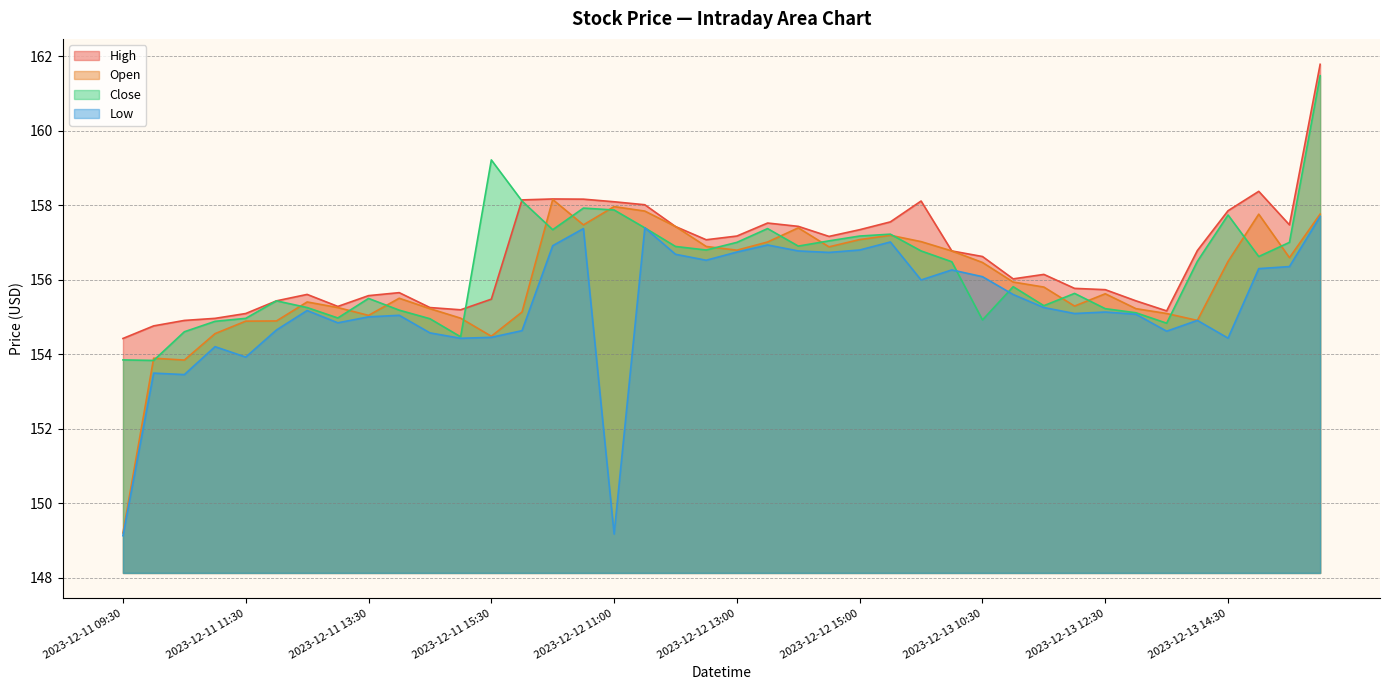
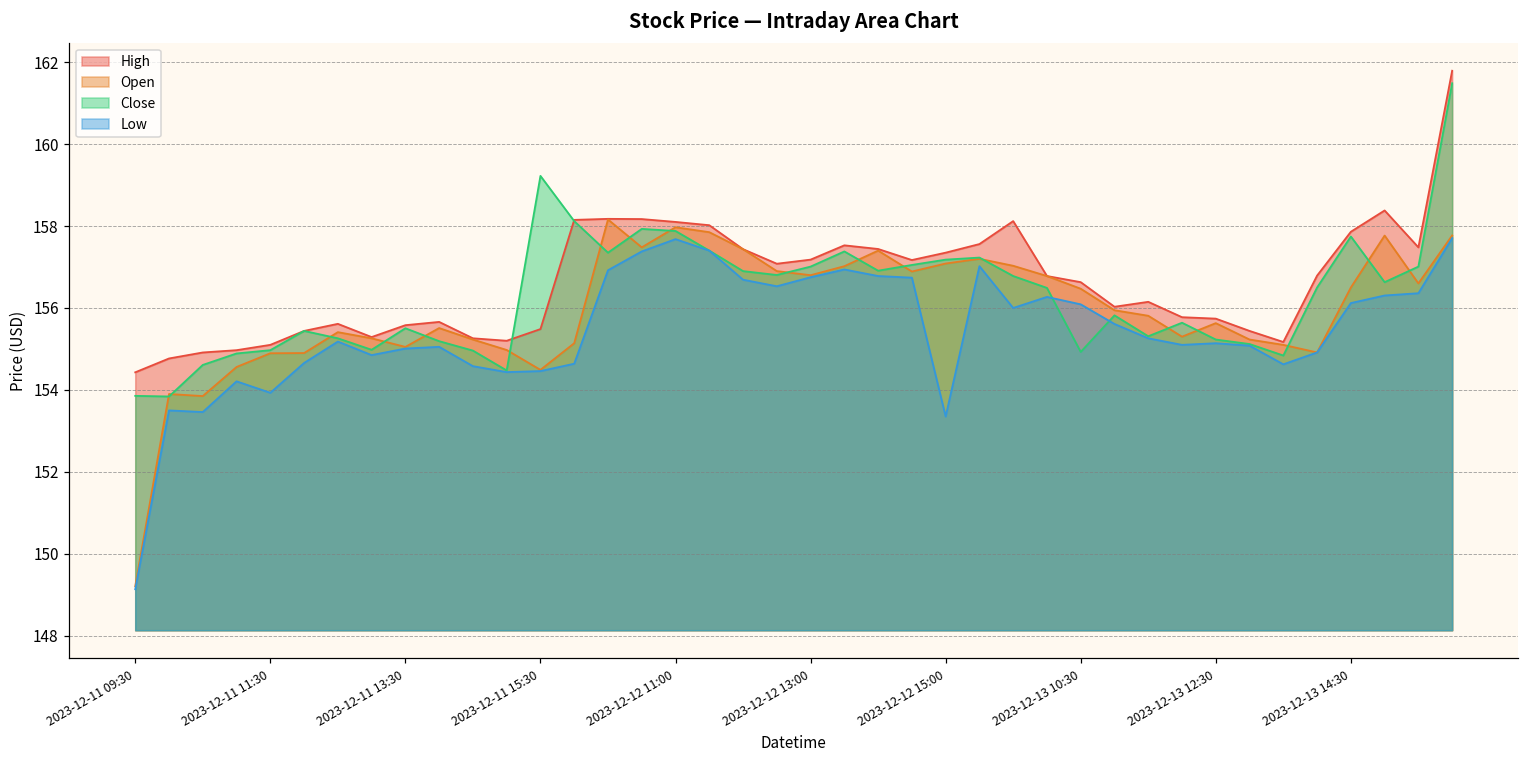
  {
    "Close": {
      "2023-12-11 09:30": 153.9,
      "2023-12-11 11:30": 155.0,
      "2023-12-11 13:30": 155.5,
      "2023-12-11 15:30": 159.2,
      "2023-12-12 11:00": 157.9,
      "2023-12-12 13:00": 157.0,
      "2023-12-12 15:00": 157.2,
      "2023-12-13 10:30": 154.9,
      "2023-12-13 12:30": 155.2,
      "2023-12-13 14:30": 157.7
    },
    "Low": {
      "2023-12-11 09:30": 149.1,
      "2023-12-11 11:30": 153.9,
-     "2023-12-12 11:00": 149.2,
-     "2023-12-12 15:00": 156.8,
+     "2023-12-12 11:00": 157.7,
+     "2023-12-12 15:00": 153.4,
      "2023-12-13 10:30": 156.1,
      "2023-12-13 12:30": 155.1,
-     "2023-12-13 14:30": 154.4
+     "2023-12-13 14:30": 156.1
    }
  }
